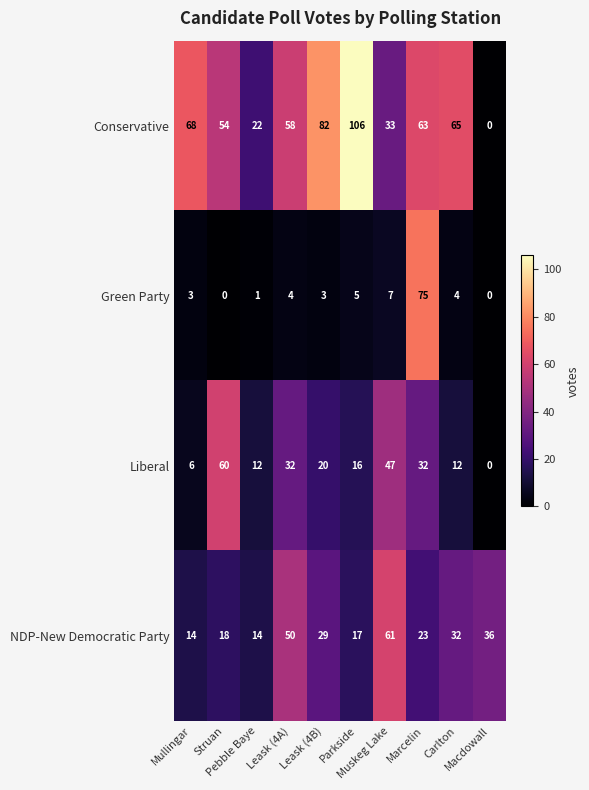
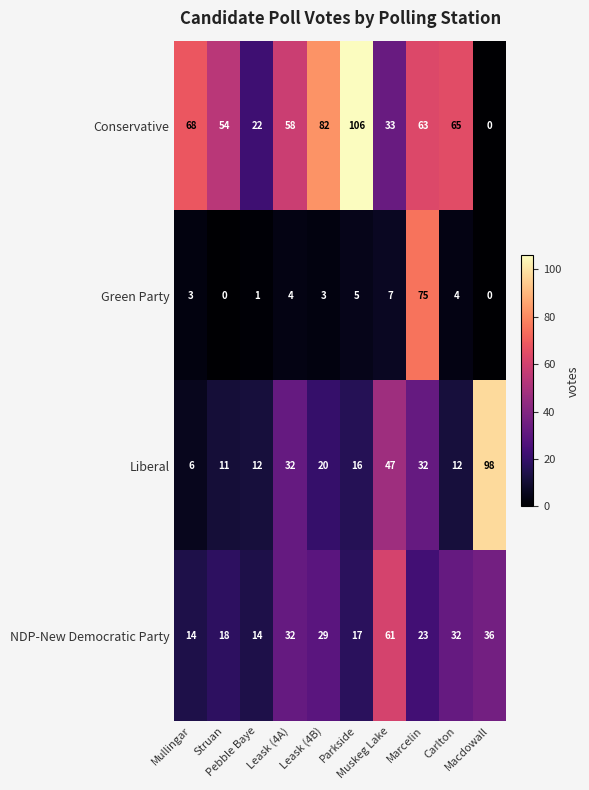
  {
    "Conservative": {
      "Mullingar": 68,
      "Struan": 54,
      "Pebble Baye": 22,
      "Leask (4A)": 58,
      "Leask (4B)": 82,
      "Parkside": 106,
      "Muskeg Lake": 33,
      "Marcelin": 63,
      "Carlton": 65,
      "Macdowall": 0
    },
    "Green Party": {
      "Mullingar": 3,
      "Struan": 0,
      "Pebble Baye": 1,
      "Leask (4A)": 4,
      "Leask (4B)": 3,
      "Parkside": 5,
      "Muskeg Lake": 7,
      "Marcelin": 75,
      "Carlton": 4,
      "Macdowall": 0
    },
    "Liberal": {
      "Mullingar": 6,
-     "Struan": 60,
+     "Struan": 11,
      "Pebble Baye": 12,
      "Leask (4A)": 32,
      "Leask (4B)": 20,
      "Parkside": 16,
      "Muskeg Lake": 47,
      "Marcelin": 32,
      "Carlton": 12,
-     "Macdowall": 0
+     "Macdowall": 98
    },
    "NDP-New Democratic Party": {
      "Mullingar": 14,
      "Struan": 18,
      "Pebble Baye": 14,
-     "Leask (4A)": 50,
+     "Leask (4A)": 32,
      "Leask (4B)": 29,
      "Parkside": 17,
      "Muskeg Lake": 61,
      "Marcelin": 23,
      "Carlton": 32,
      "Macdowall": 36
    }
  }
